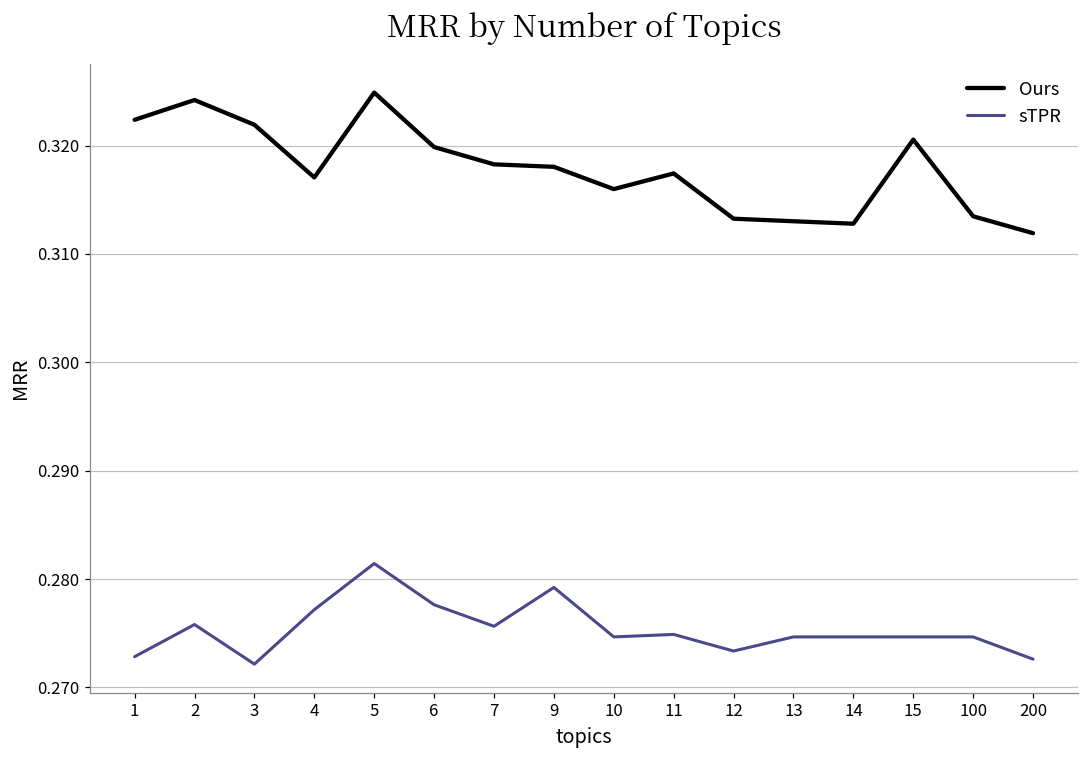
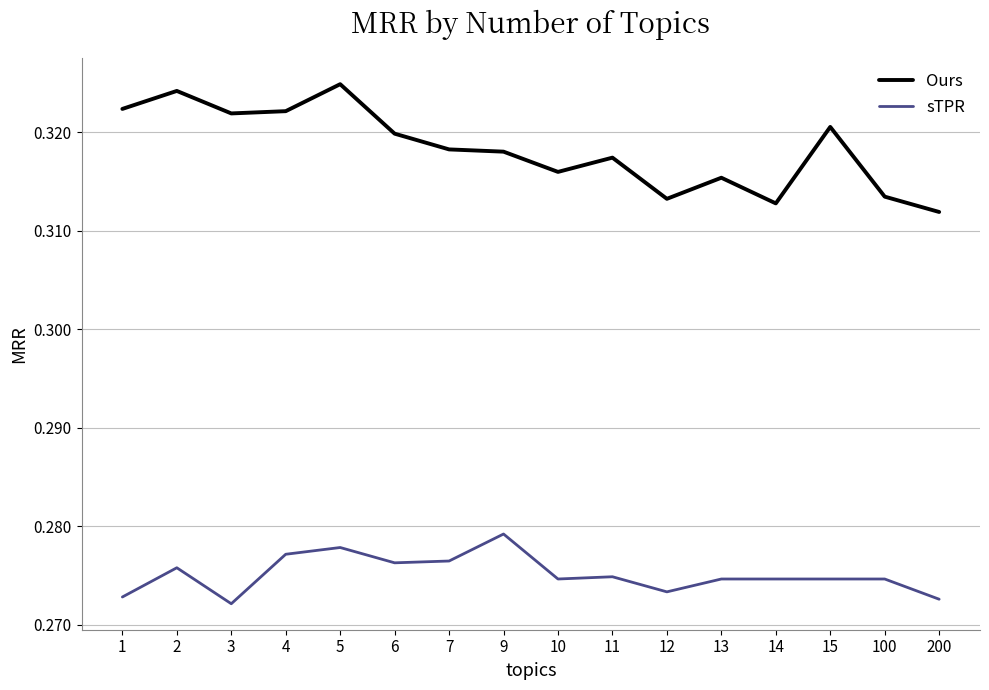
  {
    "Ours": {
      "1": 0.322,
      "2": 0.324,
      "3": 0.322,
-     "4": 0.317,
+     "4": 0.322,
      "5": 0.325,
      "6": 0.320,
      "7": 0.318,
      "9": 0.318,
      "10": 0.316,
      "11": 0.317,
      "12": 0.313,
-     "13": 0.313,
+     "13": 0.315,
      "14": 0.313,
      "15": 0.321,
      "100": 0.313,
      "200": 0.312
    },
    "sTPR": {
      "1": 0.273,
      "2": 0.276,
      "3": 0.272,
      "4": 0.277,
-     "5": 0.281,
-     "6": 0.278,
-     "7": 0.2756,
+     "5": 0.278,
+     "6": 0.276,
+     "7": 0.2765,
      "9": 0.279,
      "10": 0.275,
      "11": 0.275,
      "12": 0.273,
      "13": 0.275,
      "14": 0.275,
      "15": 0.275,
      "100": 0.275,
      "200": 0.273
    }
  }
